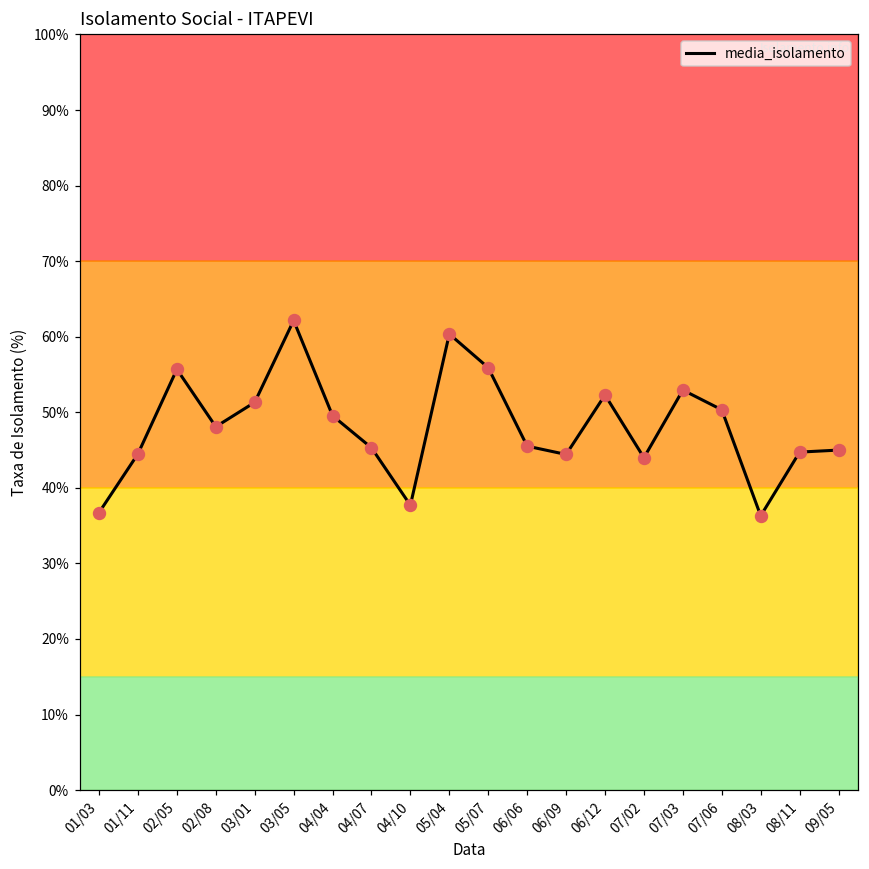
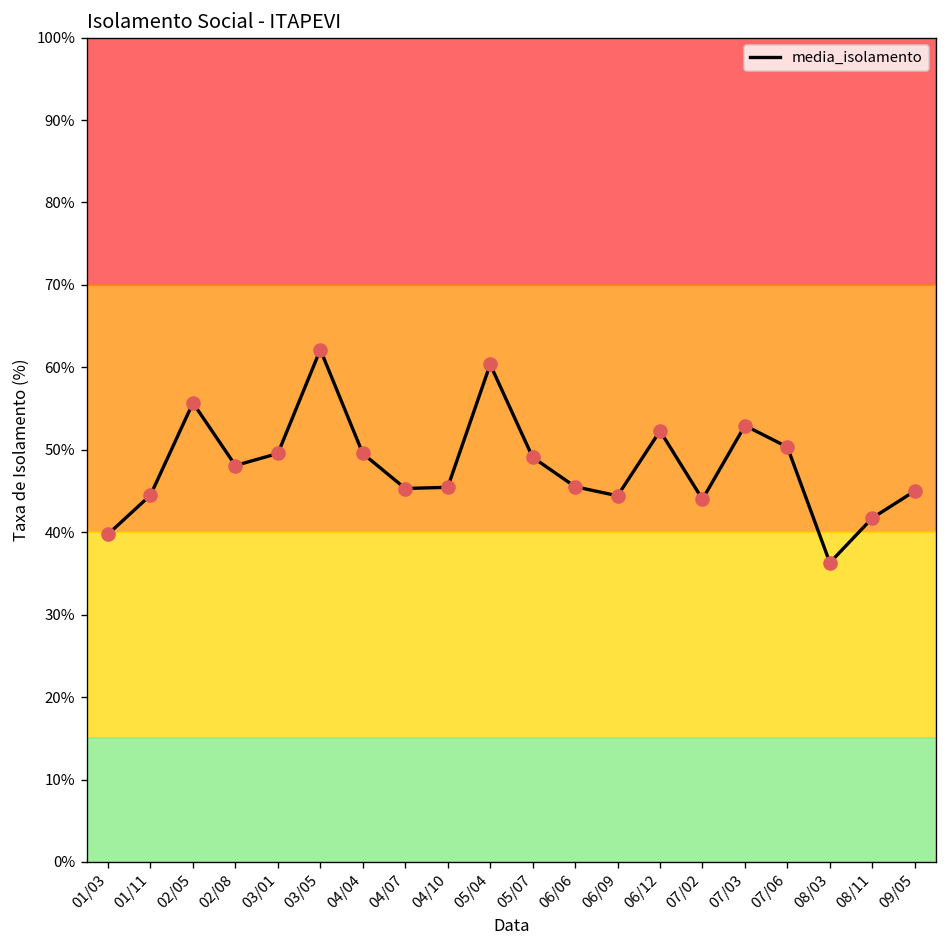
  {
-   "01/03": "37%",
+   "01/03": "40%",
    "01/11": "45%",
    "02/05": "56%",
    "02/08": "48%",
-   "03/01": "51%",
+   "03/01": "50%",
    "03/05": "62%",
    "04/04": "50%",
    "04/07": "45%",
-   "04/10": "38%",
+   "04/10": "45%",
    "05/04": "60%",
-   "05/07": "56%",
+   "05/07": "49%",
    "06/06": "46%",
    "06/09": "44%",
    "06/12": "52%",
    "07/02": "44%",
    "07/03": "53%",
    "07/06": "50%",
    "08/03": "36%",
-   "08/11": "45%",
+   "08/11": "42%",
    "09/05": "45%"
  }
